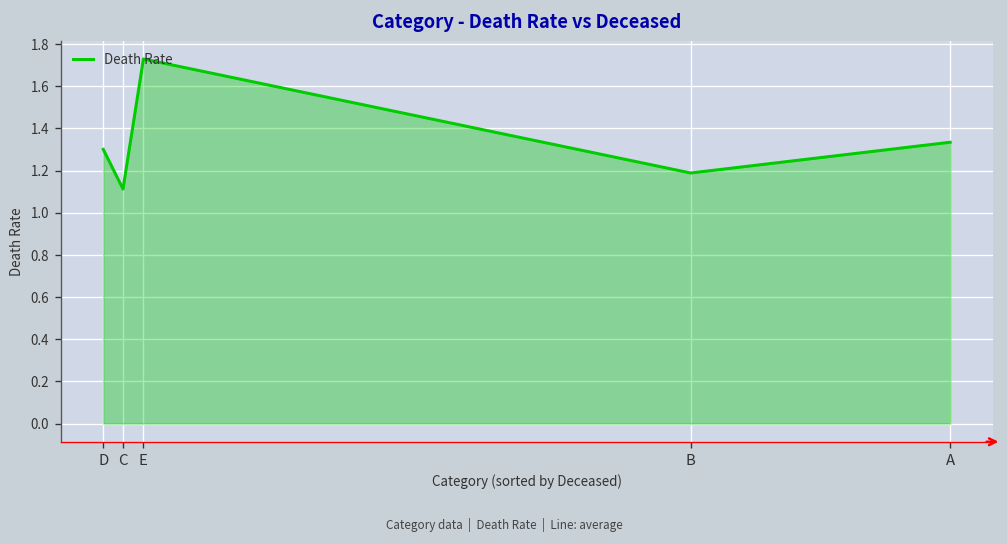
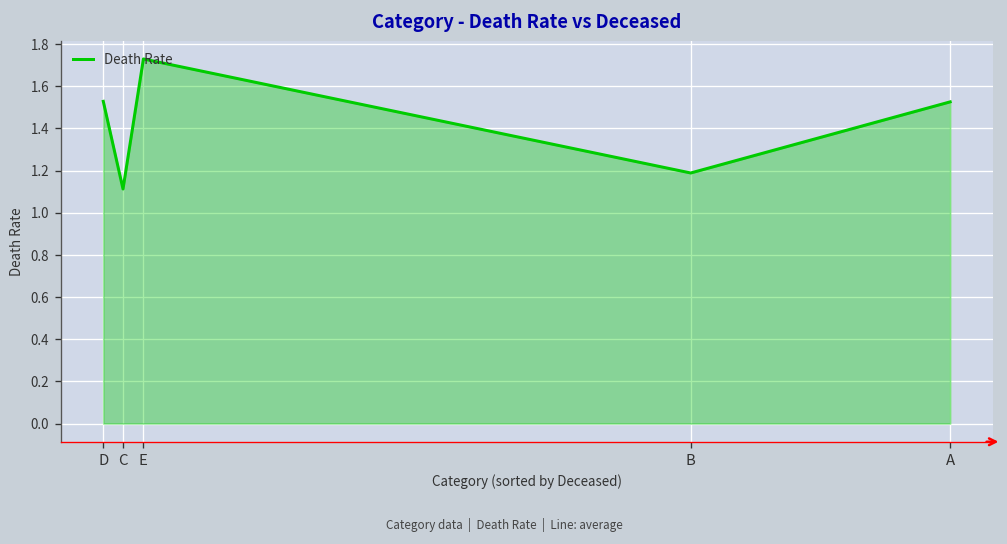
  {
-   "D": 1.30,
+   "D": 1.53,
    "C": 1.11,
    "E": 1.73,
    "B": 1.19,
-   "A": 1.33
+   "A": 1.53
  }
